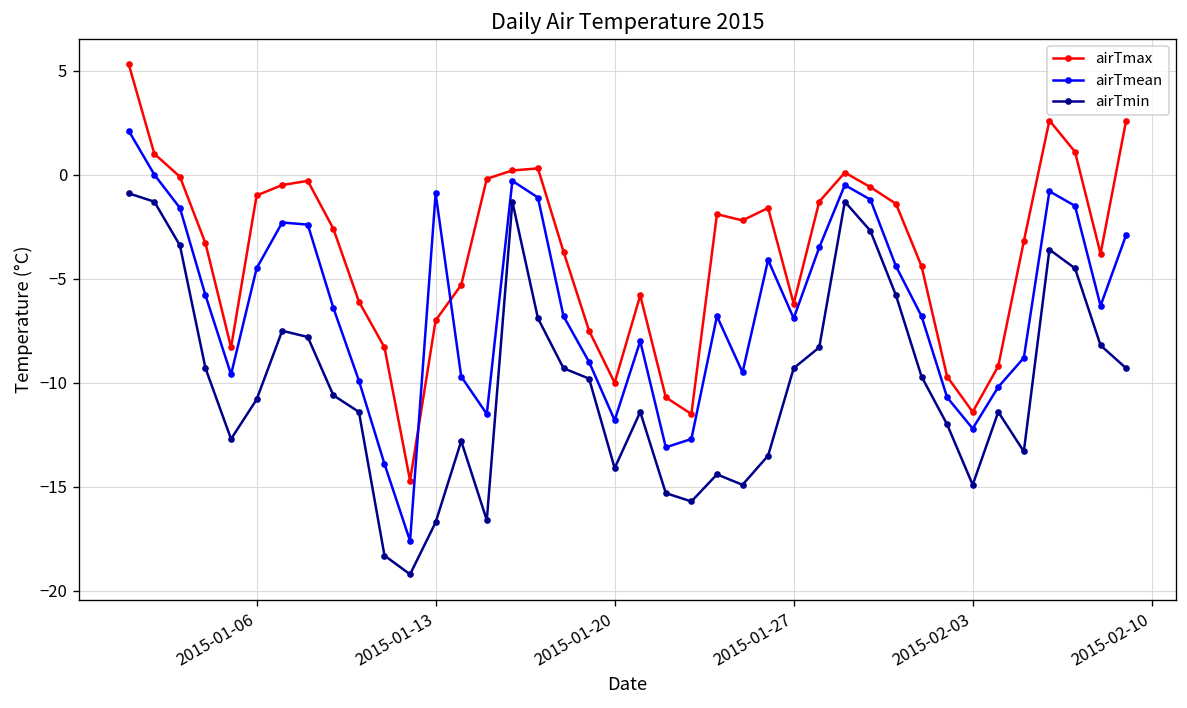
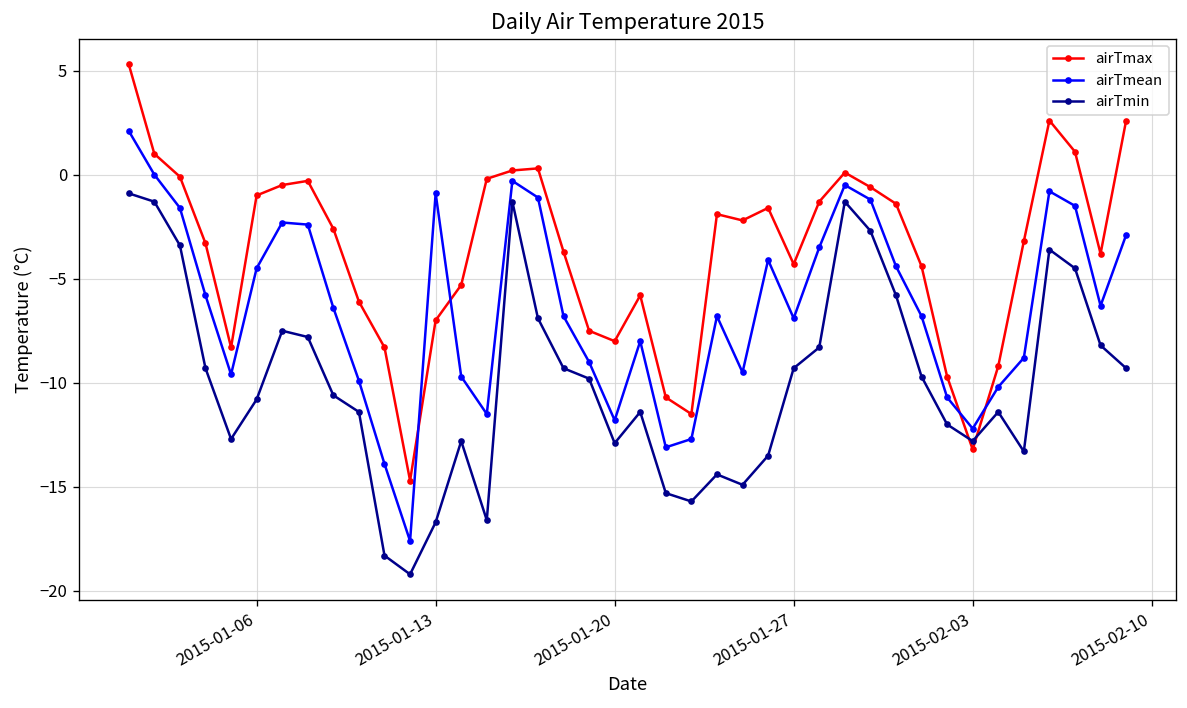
  {
    "airTmax": {
      "2015-01-06": -1.0,
      "2015-01-13": -7.0,
-     "2015-01-20": -10,
-     "2015-01-27": -6.2,
-     "2015-02-03": -11.4
+     "2015-01-20": -8,
+     "2015-01-27": -4.3,
+     "2015-02-03": -13.2
    },
    "airTmean": {
      "2015-01-06": -4.5,
      "2015-01-13": -0.9,
      "2015-01-20": -11.8,
      "2015-01-27": -6.9,
      "2015-02-03": -12.2
    },
    "airTmin": {
      "2015-01-06": -10.8,
      "2015-01-13": -16.7,
-     "2015-01-20": -14.1,
+     "2015-01-20": -12.9,
      "2015-01-27": -9.3,
-     "2015-02-03": -14.9
+     "2015-02-03": -12.8
    }
  }
